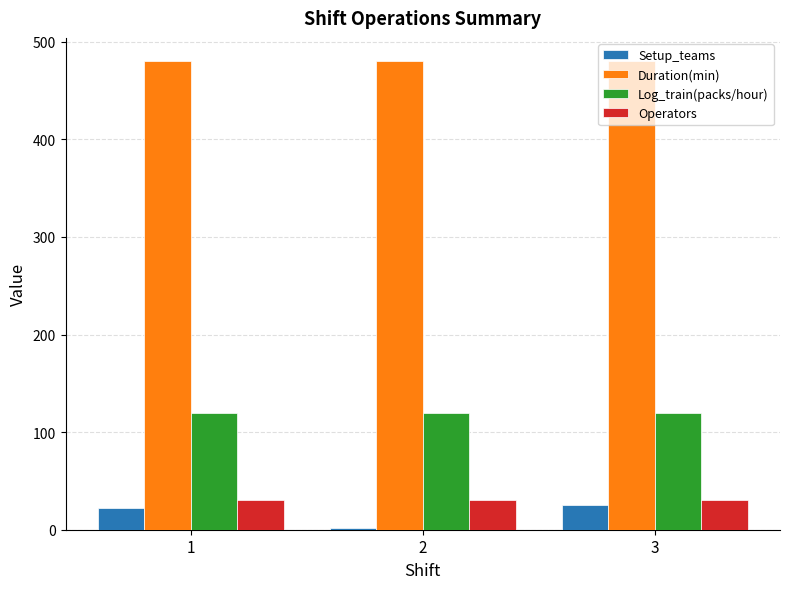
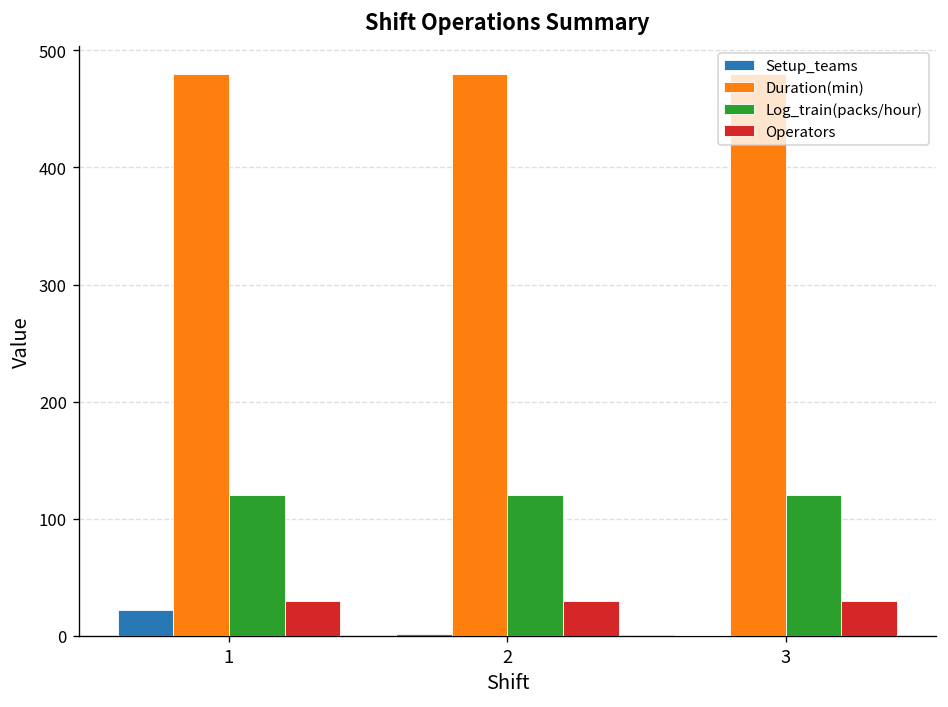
  {
    "Setup_teams": {
      "1": 20,
-     "3": 30
+     "3": 0
    },
    "Duration(min)": {
      "1": 480,
      "2": 480
    },
    "Log_train(packs/hour)": {
      "1": 120,
      "2": 120,
      "3": 120
    },
    "Operators": {
      "1": 30,
      "2": 30,
      "3": 30
    }
  }
